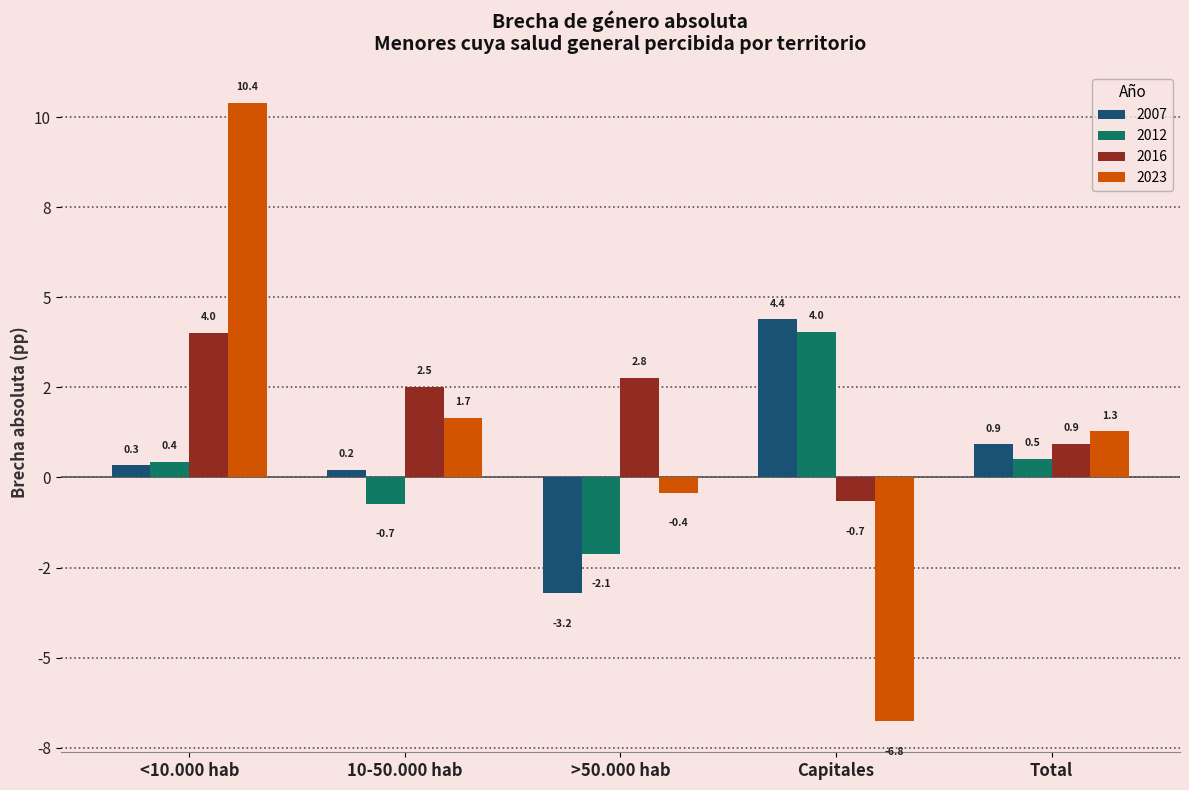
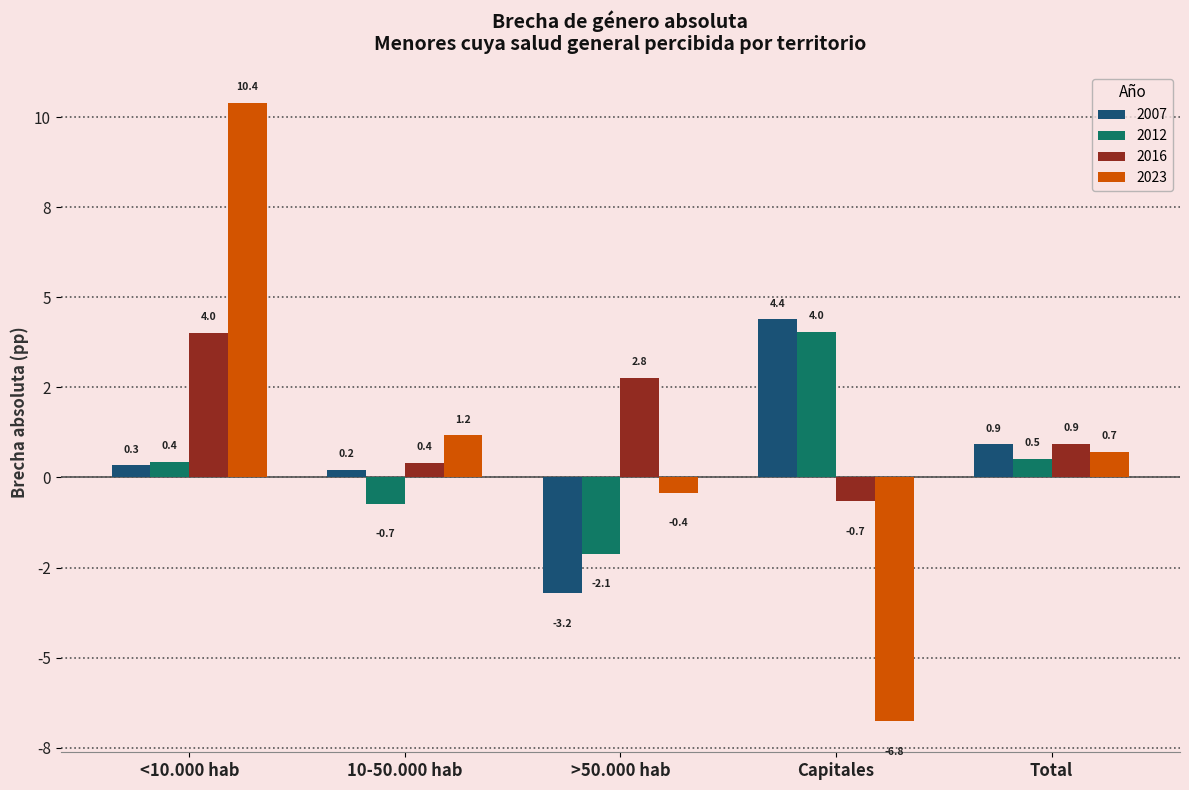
  {
    "2016": {
      "<10.000 hab": 4.0,
-     "10-50.000 hab": 2.5,
+     "10-50.000 hab": 0.4,
      ">50.000 hab": 2.8,
      "Total": 0.9
    },
    "2023": {
      "<10.000 hab": 10.4,
-     "10-50.000 hab": 1.7,
-     "Total": 1.3
+     "10-50.000 hab": 1.2,
+     "Total": 0.7
    }
  }
